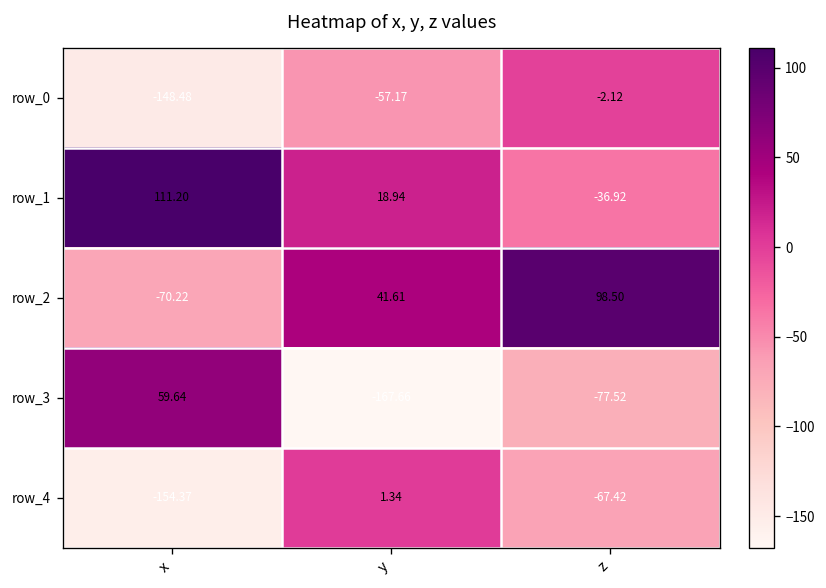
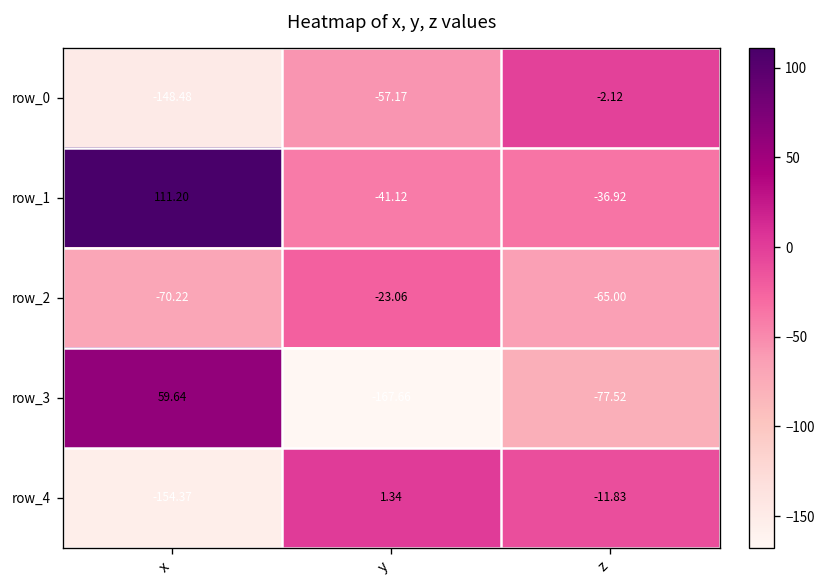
  {
    "row_0": {
      "y": -57.17,
      "z": -2.12
    },
    "row_1": {
      "x": 111.20,
-     "y": 18.94,
+     "y": -41.12,
      "z": -36.92
    },
    "row_2": {
      "x": -70.22,
-     "y": 41.61,
-     "z": 98.50
+     "y": -23.06,
+     "z": -65.00
    },
    "row_3": {
      "x": 59.64,
      "z": -77.52
    },
    "row_4": {
      "y": 1.34,
-     "z": -67.42
+     "z": -11.83
    }
  }
